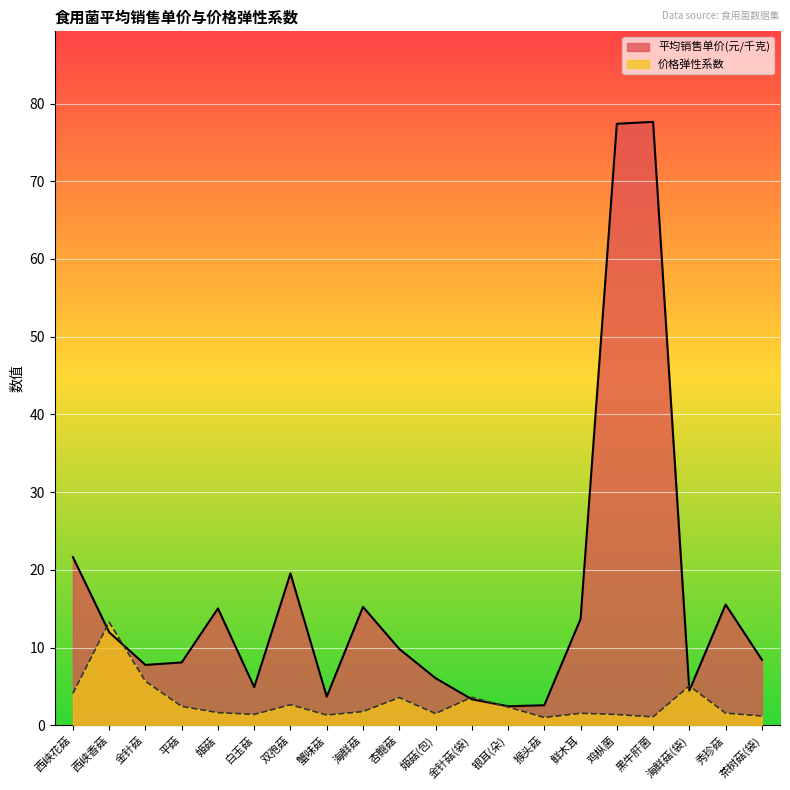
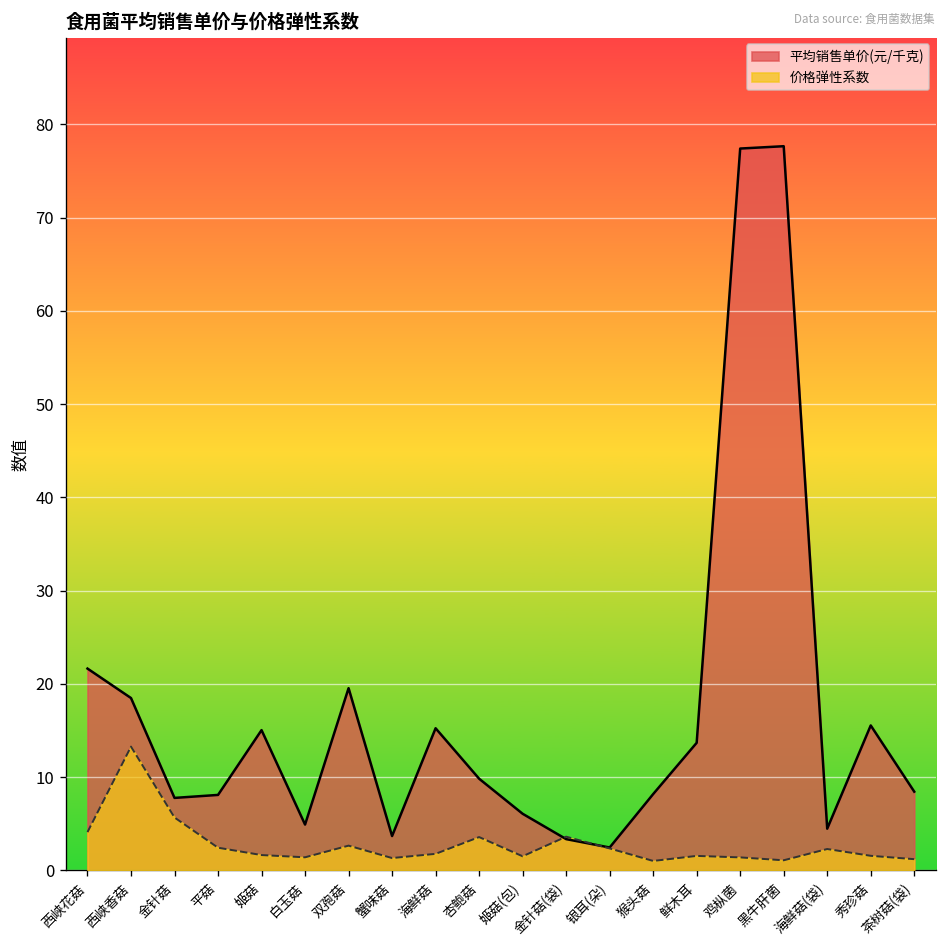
  {
    "平均销售单价(元/千克)": {
      "西峡花菇": 22,
-     "西峡香菇": 12,
+     "西峡香菇": 18,
      "金针菇": 8,
      "平菇": 8,
      "姬菇": 15,
      "白玉菇": 5,
      "双孢菇": 20,
      "蟹味菇": 4,
      "海鲜菇": 15,
      "杏鲍菇": 10,
      "姬菇(包)": 6,
-     "猴头菇": 3,
+     "猴头菇": 8,
      "鲜木耳": 14,
      "鸡枞菌": 77,
      "黑牛肝菌": 78,
      "海鲜菇(袋)": 4,
      "秀珍菇": 16,
      "茶树菇(袋)": 8
    },
    "价格弹性系数": {
      "西峡花菇": 4,
      "西峡香菇": 13,
      "金针菇": 6,
      "平菇": 2,
      "姬菇": 2,
      "白玉菇": 1,
      "双孢菇": 3,
      "蟹味菇": 1,
      "海鲜菇": 2,
      "杏鲍菇": 4,
      "姬菇(包)": 2,
      "猴头菇": 1,
      "鲜木耳": 2,
      "鸡枞菌": 1,
      "黑牛肝菌": 1,
-     "海鲜菇(袋)": 5,
+     "海鲜菇(袋)": 2,
      "秀珍菇": 2,
      "茶树菇(袋)": 1
    }
  }
